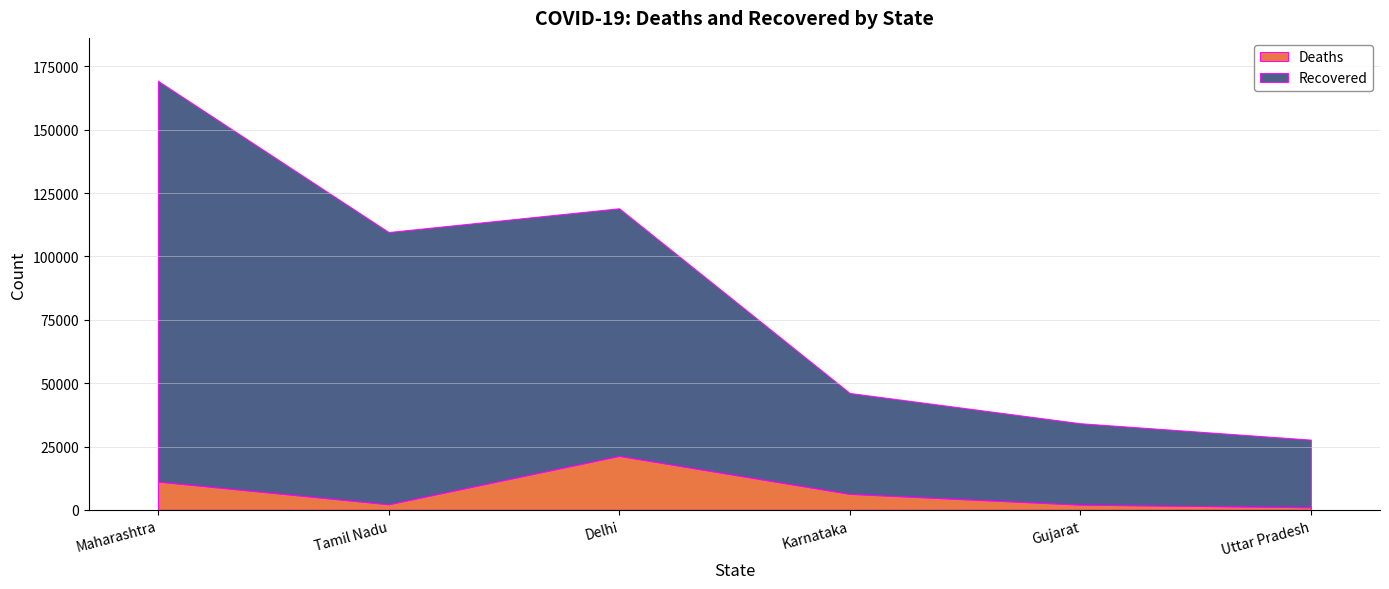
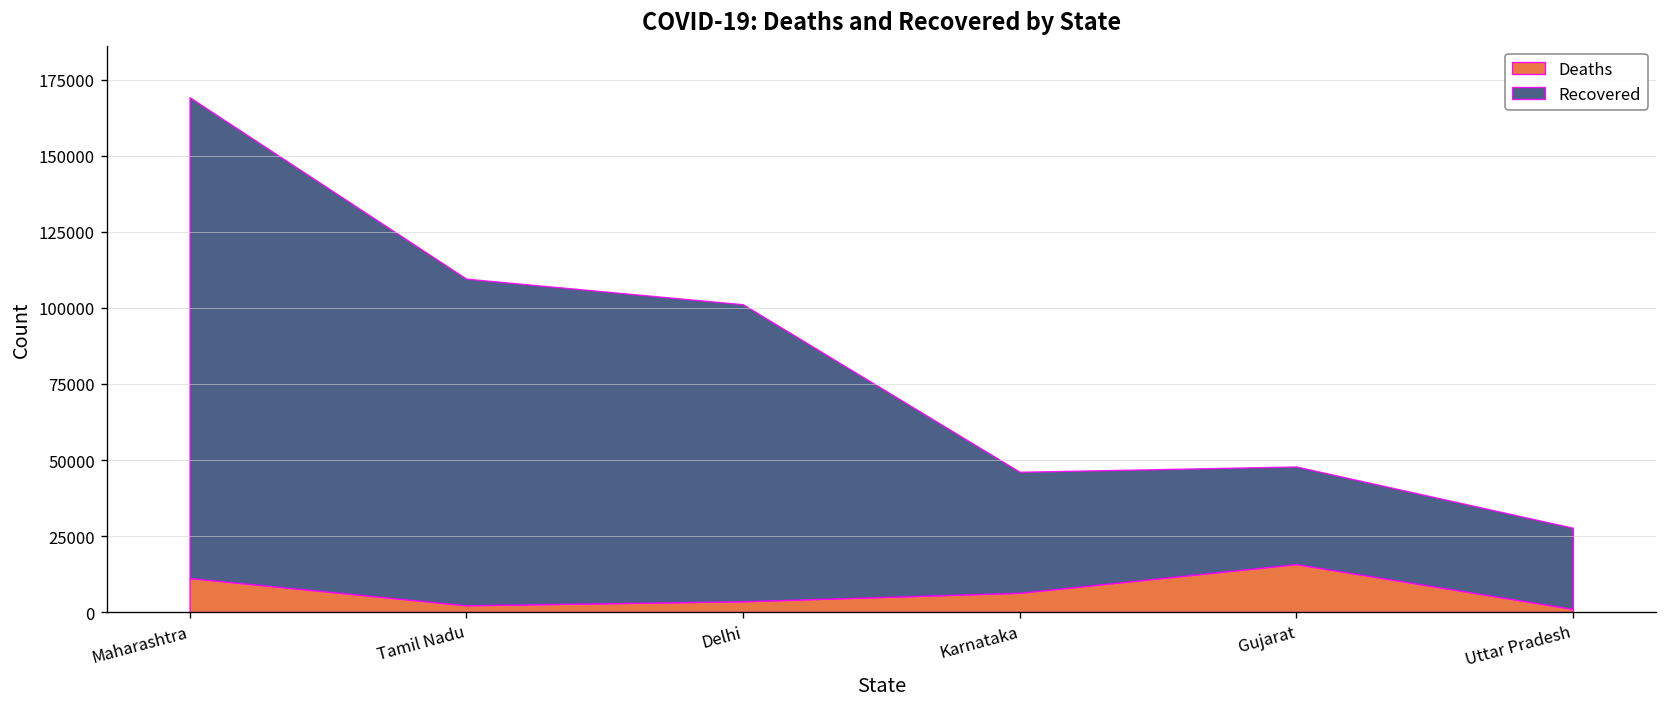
  {
    "Deaths": {
      "Maharashtra": 11000,
      "Tamil Nadu": 2000,
-     "Delhi": 21000,
+     "Delhi": 4000,
      "Karnataka": 6000,
-     "Gujarat": 2000,
+     "Gujarat": 16000,
      "Uttar Pradesh": 1000
    },
    "Recovered": {
      "Maharashtra": 158000,
      "Tamil Nadu": 107000,
      "Delhi": 98000,
      "Karnataka": 40000,
      "Gujarat": 32000,
      "Uttar Pradesh": 27000
    }
  }
